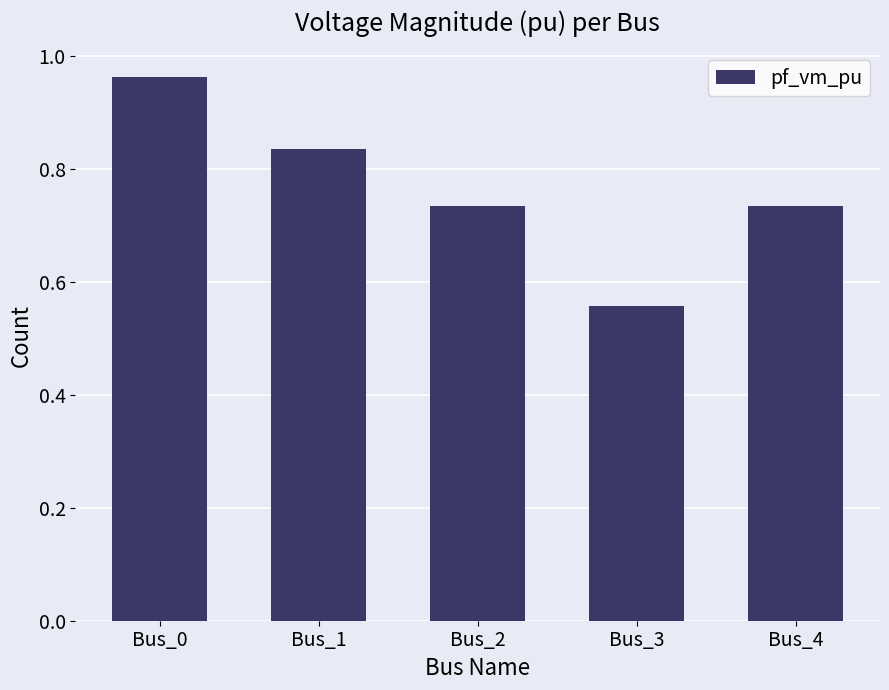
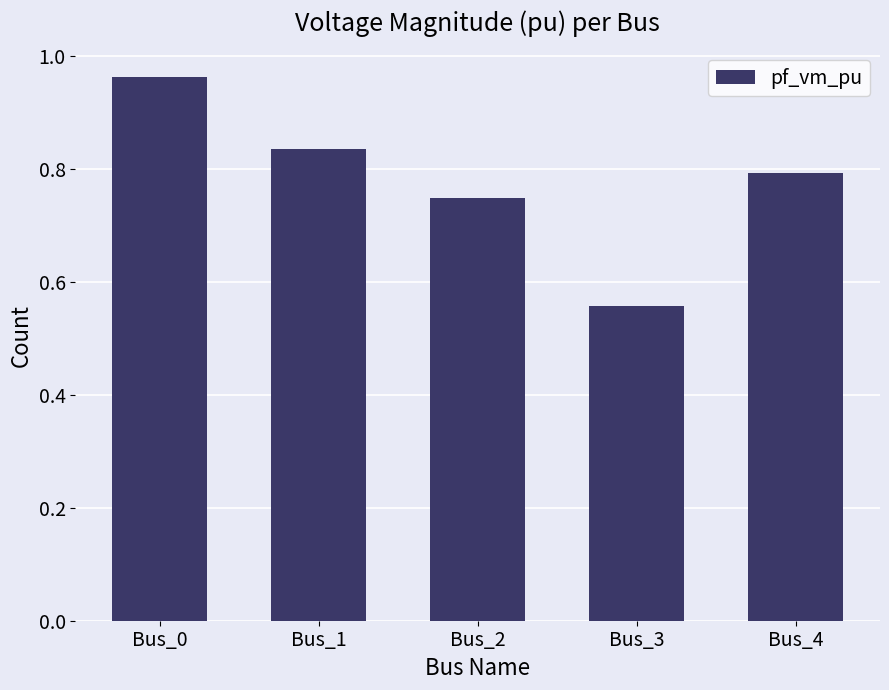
  {
    "Bus_0": 0.96,
    "Bus_1": 0.84,
-   "Bus_2": 0.73,
+   "Bus_2": 0.75,
    "Bus_3": 0.56,
-   "Bus_4": 0.73
+   "Bus_4": 0.79
  }
